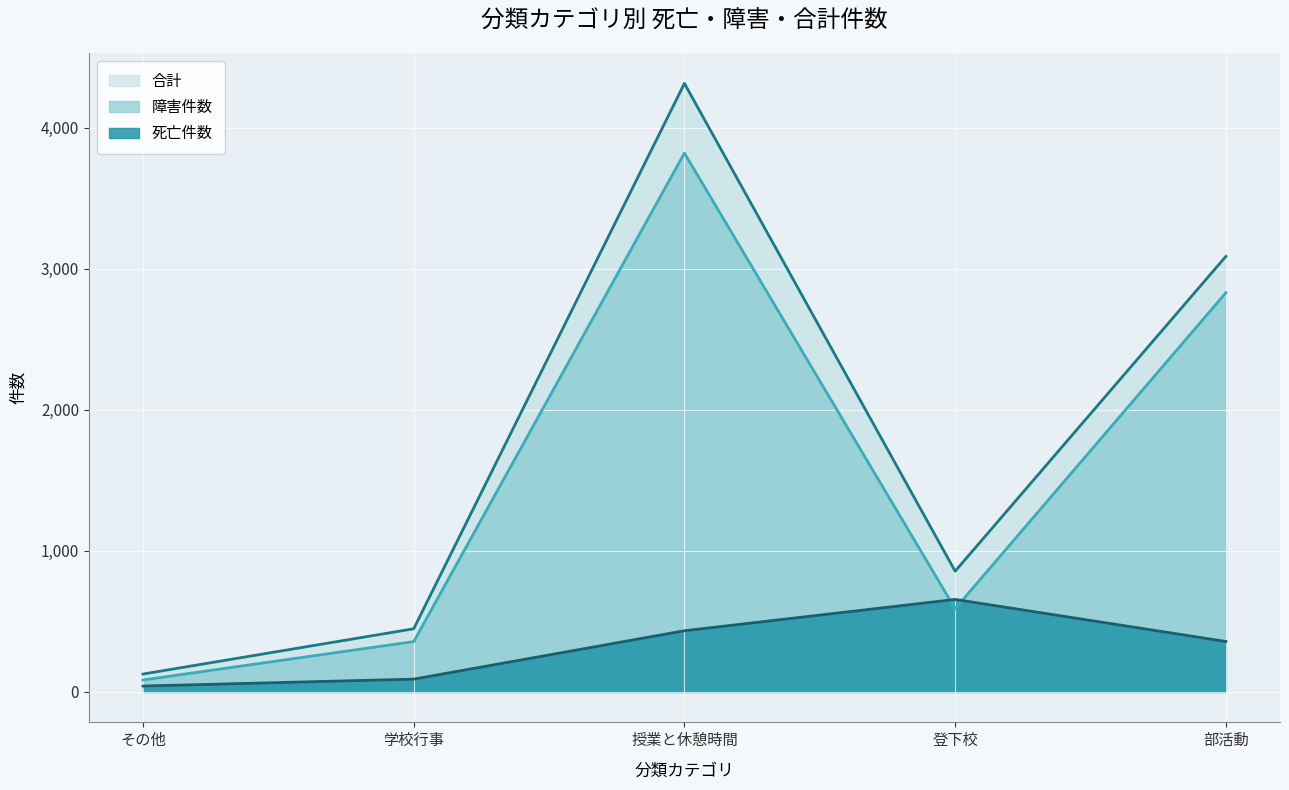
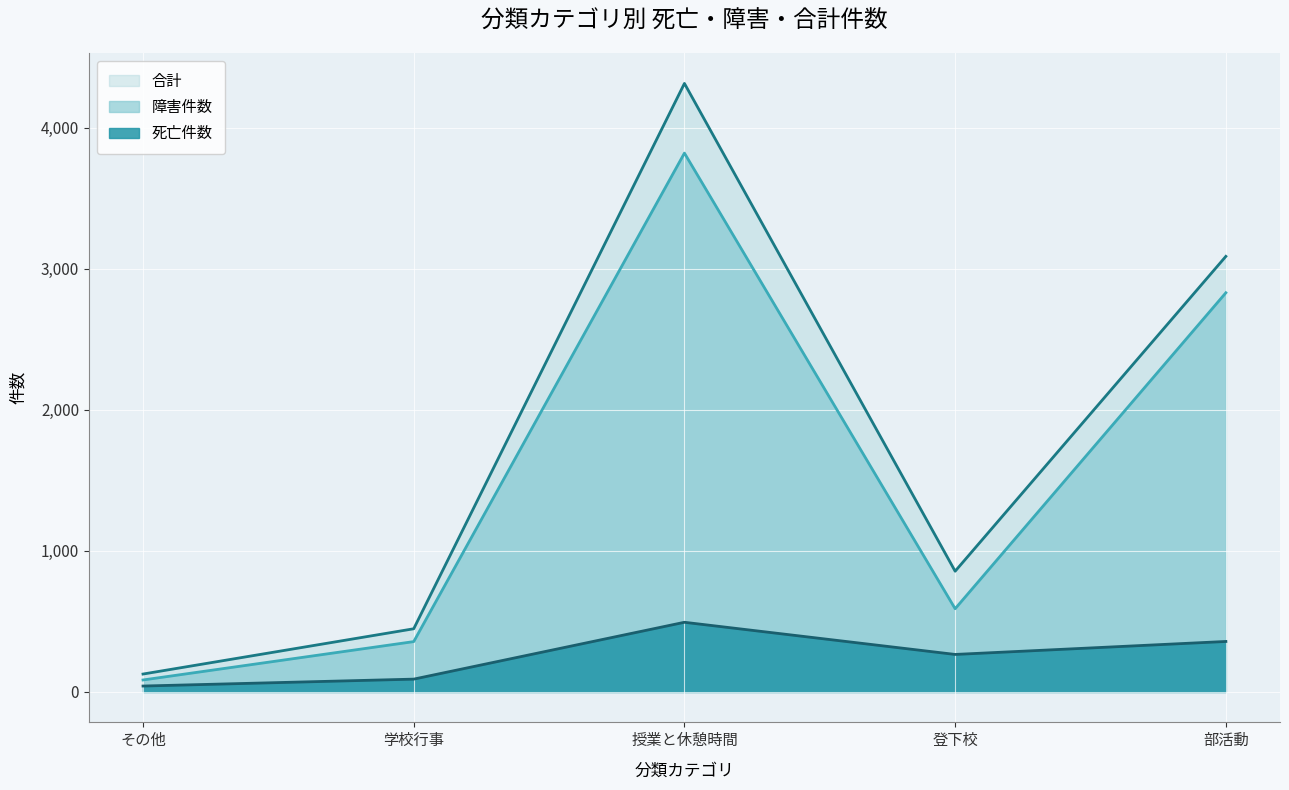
  {
    "死亡件数": {
      "その他": 40,
      "学校行事": 90,
-     "授業と休憩時間": 430,
-     "登下校": 660,
+     "授業と休憩時間": 490,
+     "登下校": 270,
      "部活動": 360
    }
  }
